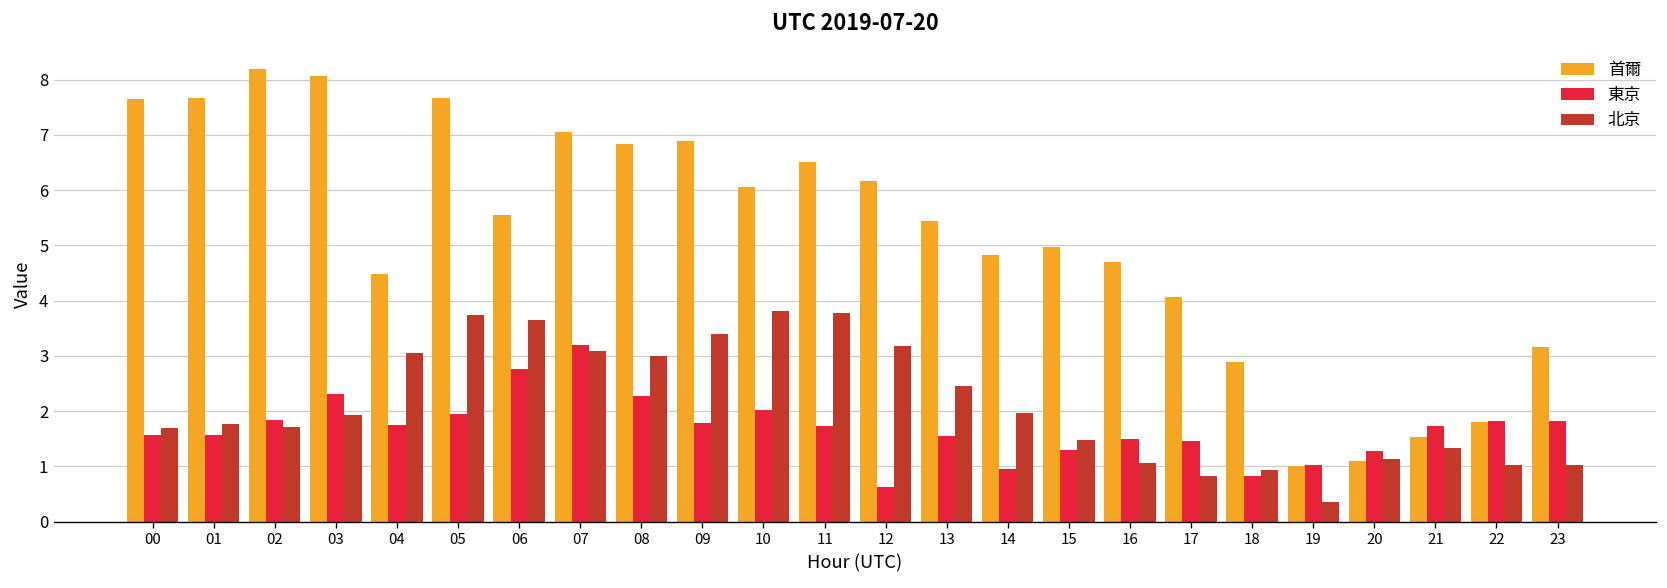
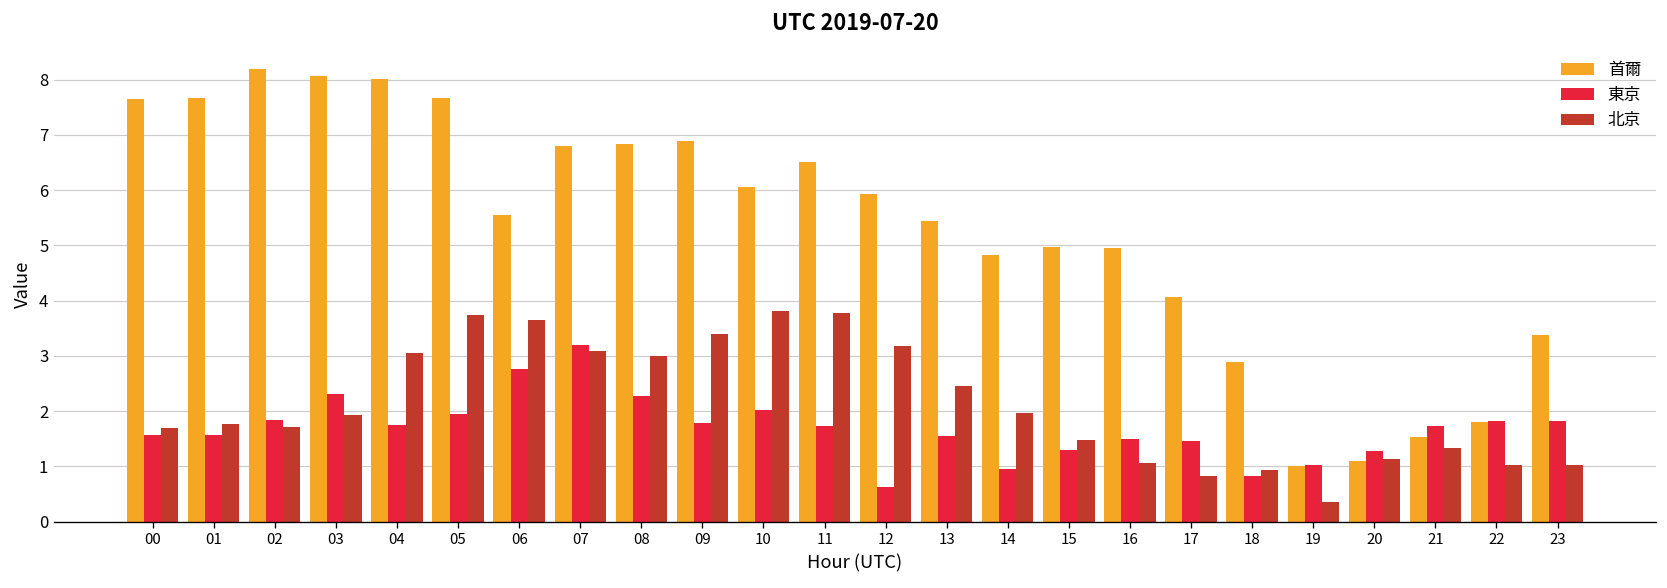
  {
    "首爾": {
      "00": 7.7,
      "01": 7.7,
      "02": 8.2,
      "03": 8.1,
-     "04": 4.5,
+     "04": 8.0,
      "05": 7.7,
      "06": 5.6,
-     "07": 7.0,
+     "07": 6.8,
      "08": 6.8,
      "09": 6.9,
      "10": 6.1,
      "11": 6.5,
-     "12": 6.2,
+     "12": 5.9,
      "13": 5.4,
      "14": 4.8,
      "15": 5.0,
-     "16": 4.7,
+     "16": 5.0,
      "17": 4.1,
      "18": 2.9,
      "19": 1.0,
      "20": 1.1,
      "21": 1.5,
      "22": 1.8,
-     "23": 3.2
+     "23": 3.4
    }
  }
